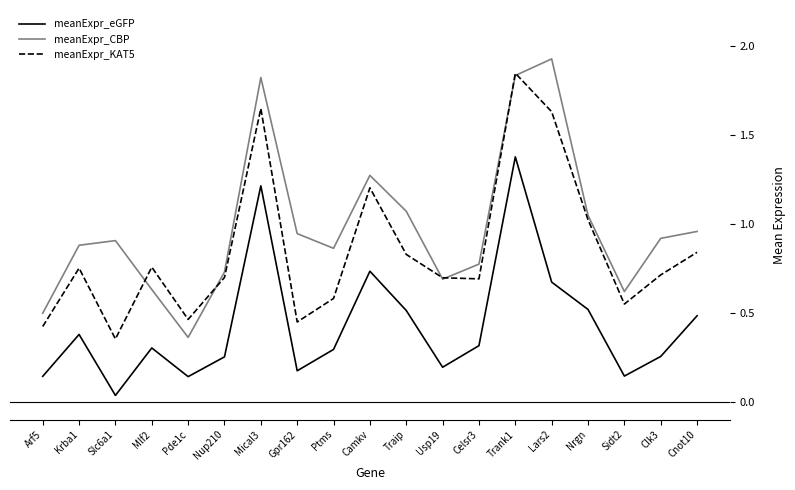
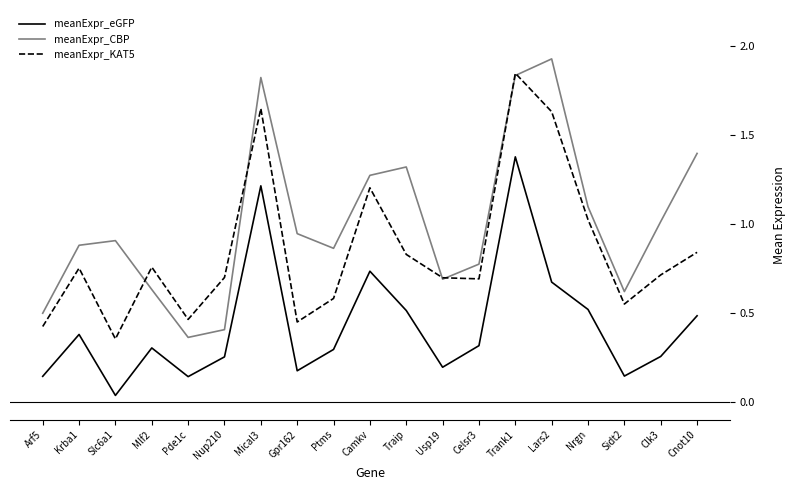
  {
    "meanExpr_CBP": {
      "Arf5": 0.50,
      "Krba1": 0.88,
      "Slc6a1": 0.90,
      "Mlf2": 0.63,
      "Pde1c": 0.36,
-     "Nup210": 0.73,
+     "Nup210": 0.40,
      "Mical3": 1.82,
      "Gpr162": 0.94,
      "Ptms": 0.86,
      "Camkv": 1.27,
-     "Traip": 1.07,
+     "Traip": 1.32,
      "Celsr3": 0.77,
      "Lars2": 1.93,
-     "Nrgn": 1.05,
+     "Nrgn": 1.10,
      "Sidt2": 0.62,
-     "Clk3": 0.92,
-     "Cnot10": 0.96
+     "Clk3": 1.01,
+     "Cnot10": 1.39
    }
  }
